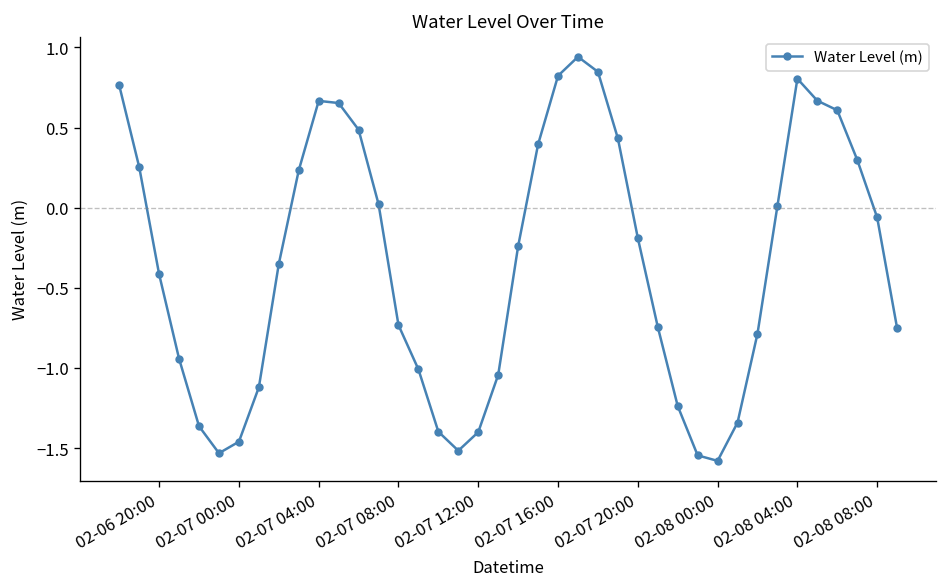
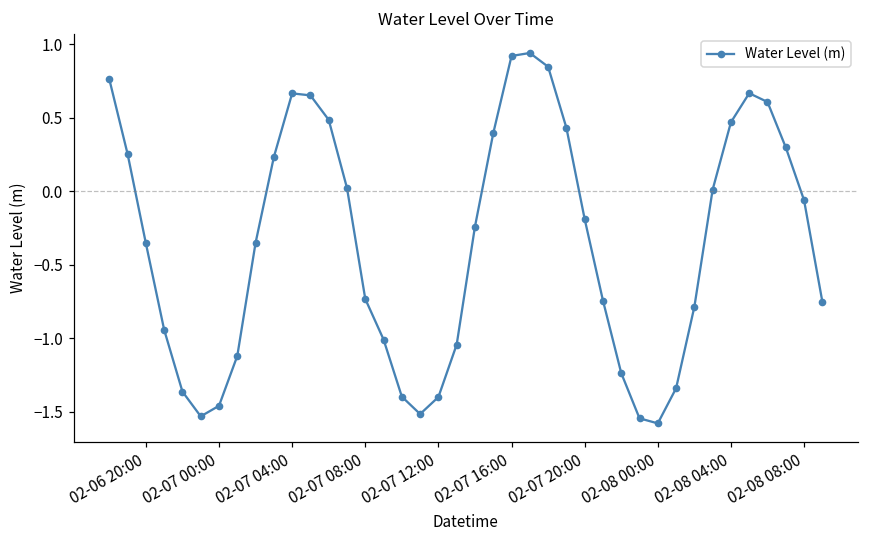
  {
-   "02-06 20:00": -0.42,
+   "02-06 20:00": -0.35,
    "02-07 00:00": -1.46,
    "02-07 04:00": 0.67,
    "02-07 08:00": -0.73,
    "02-07 12:00": -1.40,
-   "02-07 16:00": 0.82,
+   "02-07 16:00": 0.92,
    "02-07 20:00": -0.19,
    "02-08 00:00": -1.58,
-   "02-08 04:00": 0.80,
+   "02-08 04:00": 0.47,
    "02-08 08:00": -0.06
  }
